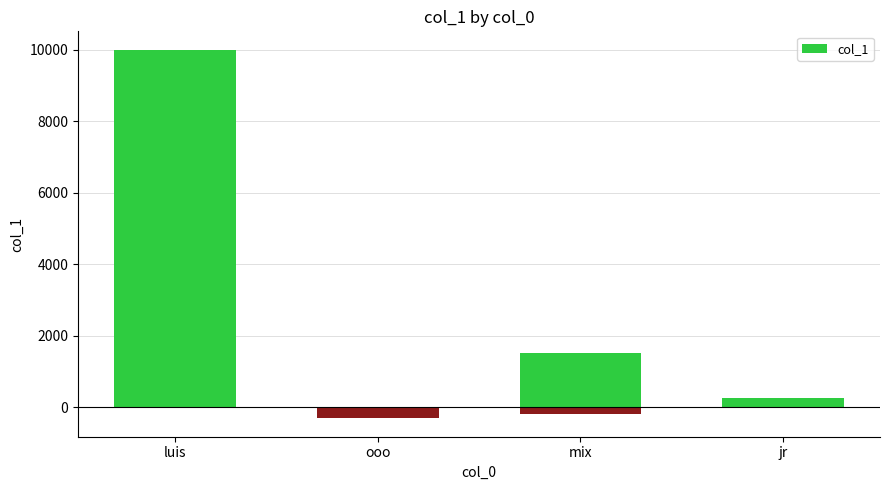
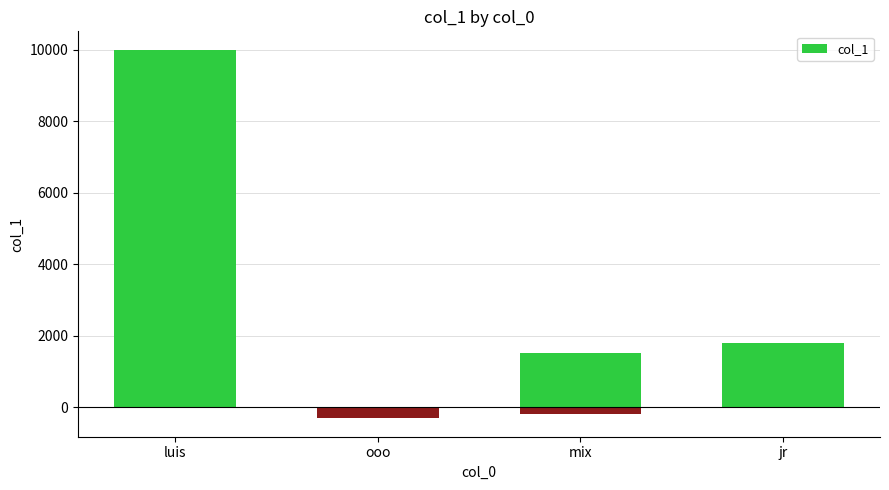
  {
    "luis": 10000,
    "ooo": -300,
-   "jr": 200
+   "jr": 1800
  }
